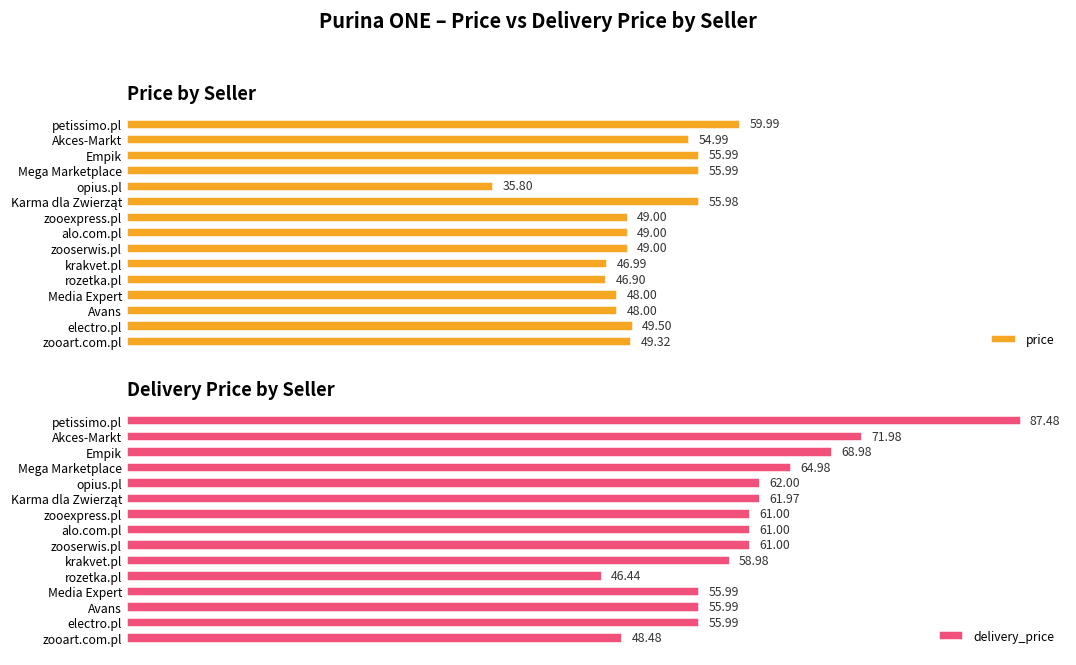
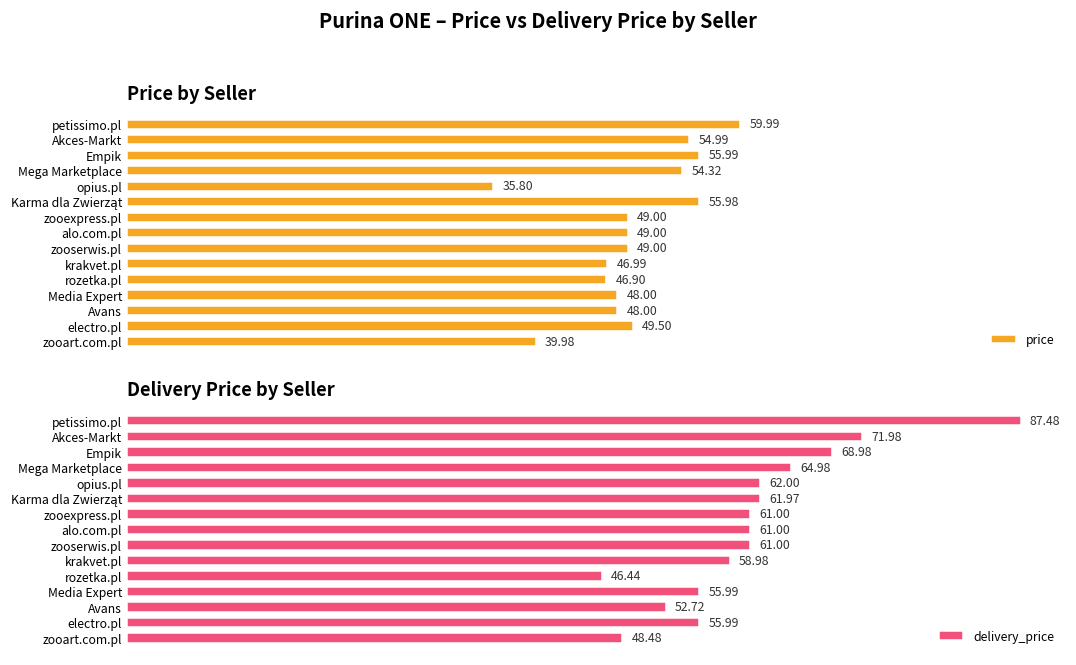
  {
    "Price by Seller": {
      "petissimo.pl": 59.99,
      "Akces-Markt": 54.99,
      "Empik": 55.99,
-     "Mega Marketplace": 55.99,
+     "Mega Marketplace": 54.32,
      "opius.pl": 35.80,
      "Karma dla Zwierząt": 55.98,
      "zooexpress.pl": 49.00,
      "alo.com.pl": 49.00,
      "zooserwis.pl": 49.00,
      "krakvet.pl": 46.99,
      "rozetka.pl": 46.90,
      "Media Expert": 48.00,
      "Avans": 48.00,
      "electro.pl": 49.50,
-     "zooart.com.pl": 49.32
+     "zooart.com.pl": 39.98
    },
    "Delivery Price by Seller": {
      "petissimo.pl": 87.48,
      "Akces-Markt": 71.98,
      "Empik": 68.98,
      "Mega Marketplace": 64.98,
      "opius.pl": 62.00,
      "Karma dla Zwierząt": 61.97,
      "zooexpress.pl": 61.00,
      "alo.com.pl": 61.00,
      "zooserwis.pl": 61.00,
      "krakvet.pl": 58.98,
      "rozetka.pl": 46.44,
      "Media Expert": 55.99,
-     "Avans": 55.99,
+     "Avans": 52.72,
      "electro.pl": 55.99,
      "zooart.com.pl": 48.48
    }
  }
